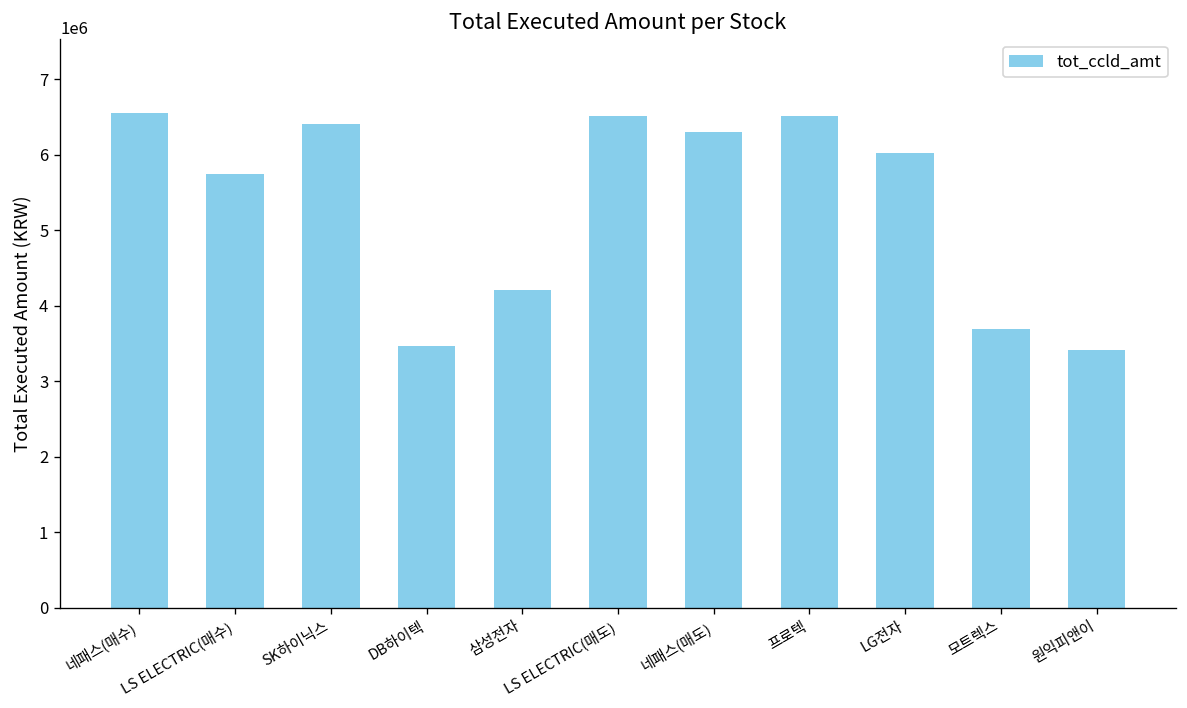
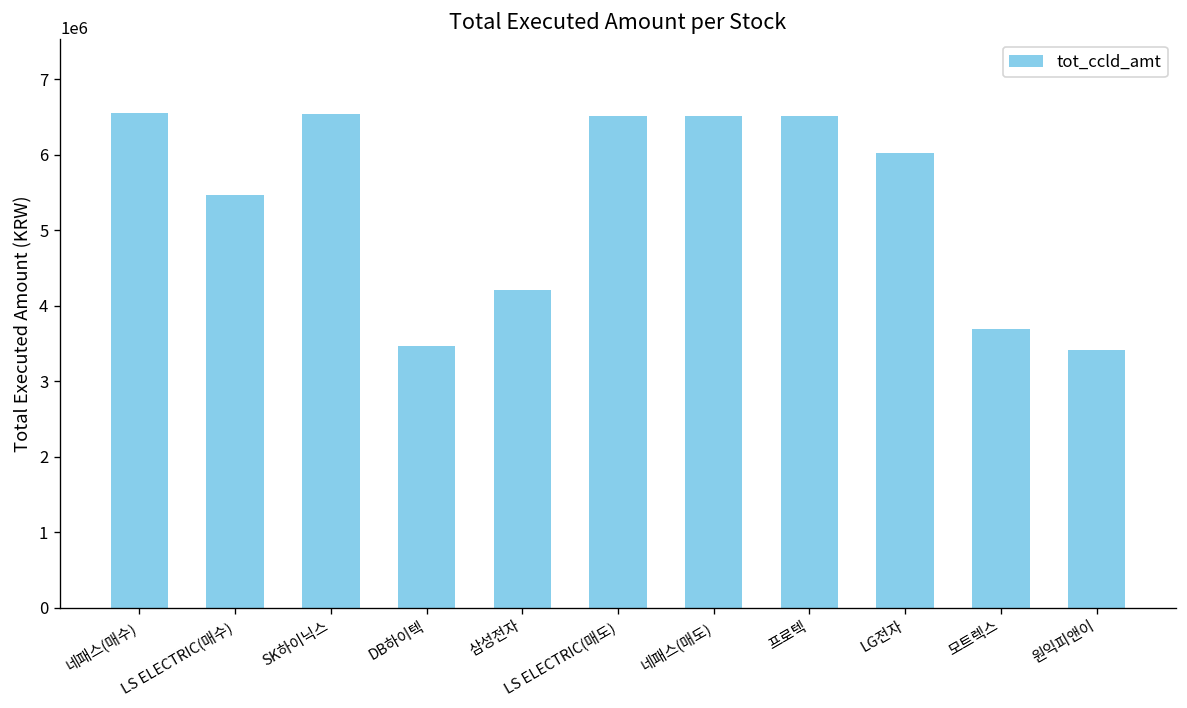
  {
    "네패스(매수)": 6600000,
-   "LS ELECTRIC(매수)": 5700000,
-   "SK하이닉스": 6400000,
+   "LS ELECTRIC(매수)": 5500000,
+   "SK하이닉스": 6500000,
    "DB하이텍": 3500000,
    "삼성전자": 4200000,
    "LS ELECTRIC(매도)": 6500000,
-   "네패스(매도)": 6300000,
+   "네패스(매도)": 6500000,
    "프로텍": 6500000,
    "LG전자": 6000000,
    "모트렉스": 3700000,
    "원익피앤이": 3400000
  }
